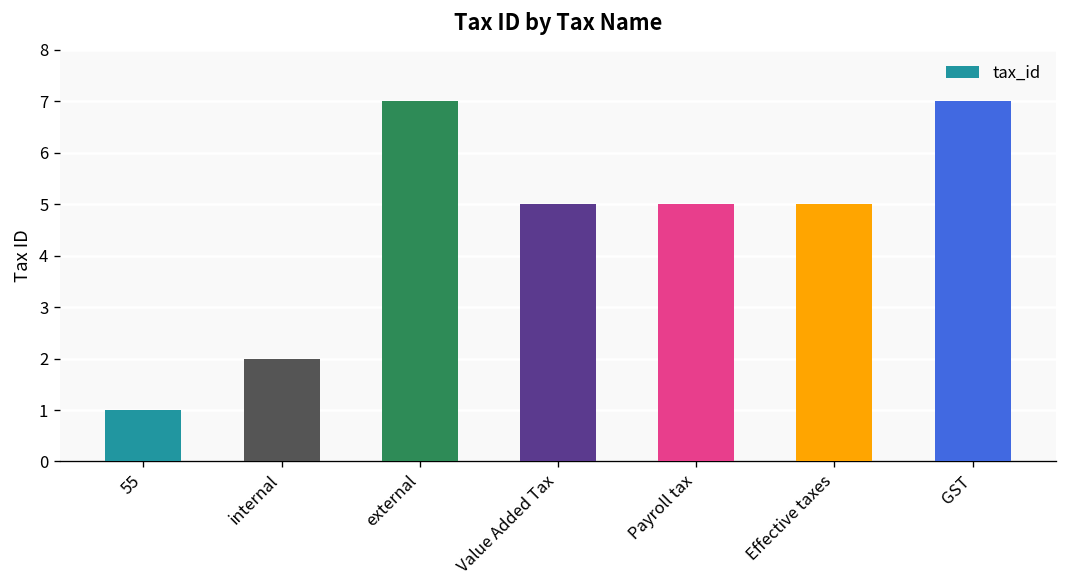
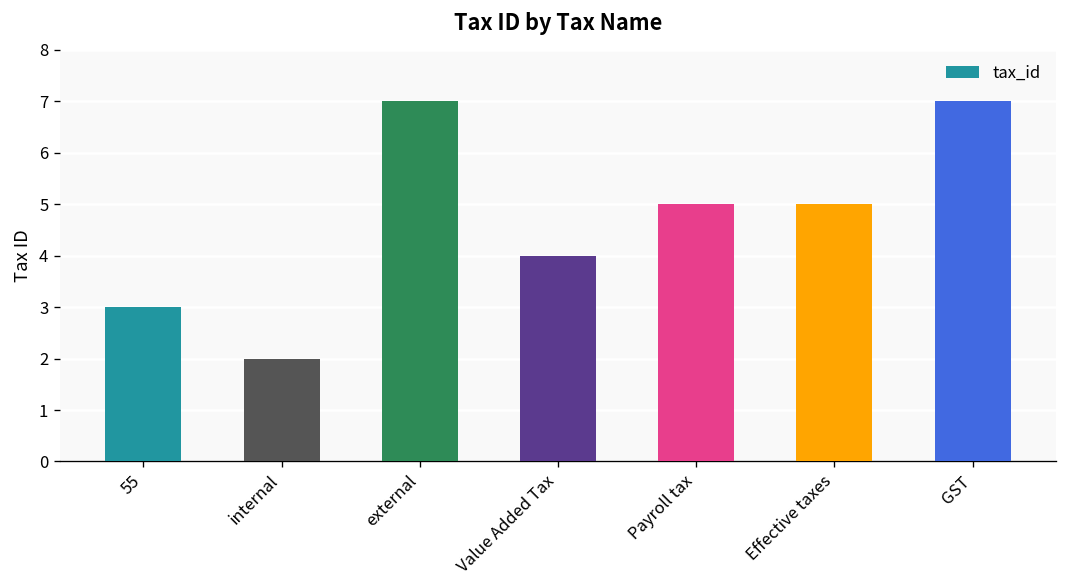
  {
-   "55": 1,
+   "55": 3,
    "internal": 2,
    "external": 7,
-   "Value Added Tax": 5,
+   "Value Added Tax": 4,
    "Payroll tax": 5,
    "Effective taxes": 5,
    "GST": 7
  }
